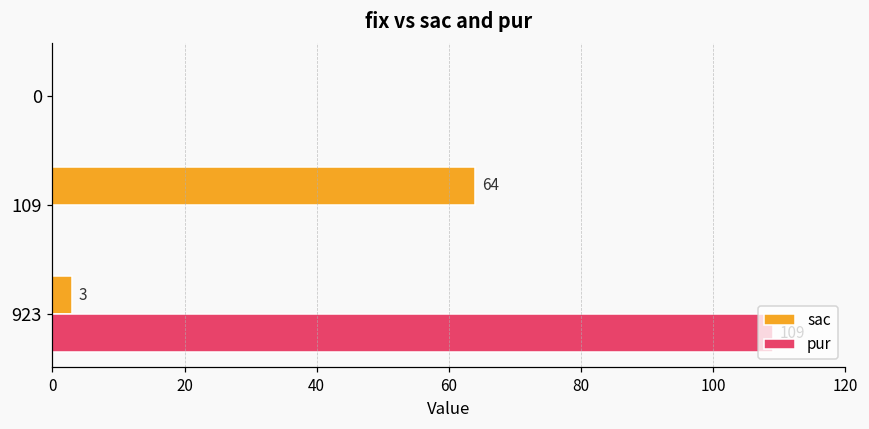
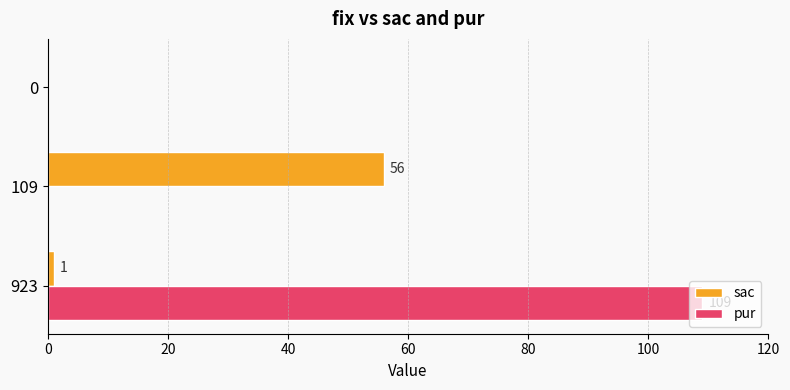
  {
    "sac": {
-     "109": 64,
-     "923": 3
+     "109": 56,
+     "923": 1
    },
    "pur": {
      "0": 0,
      "109": 0
    }
  }
